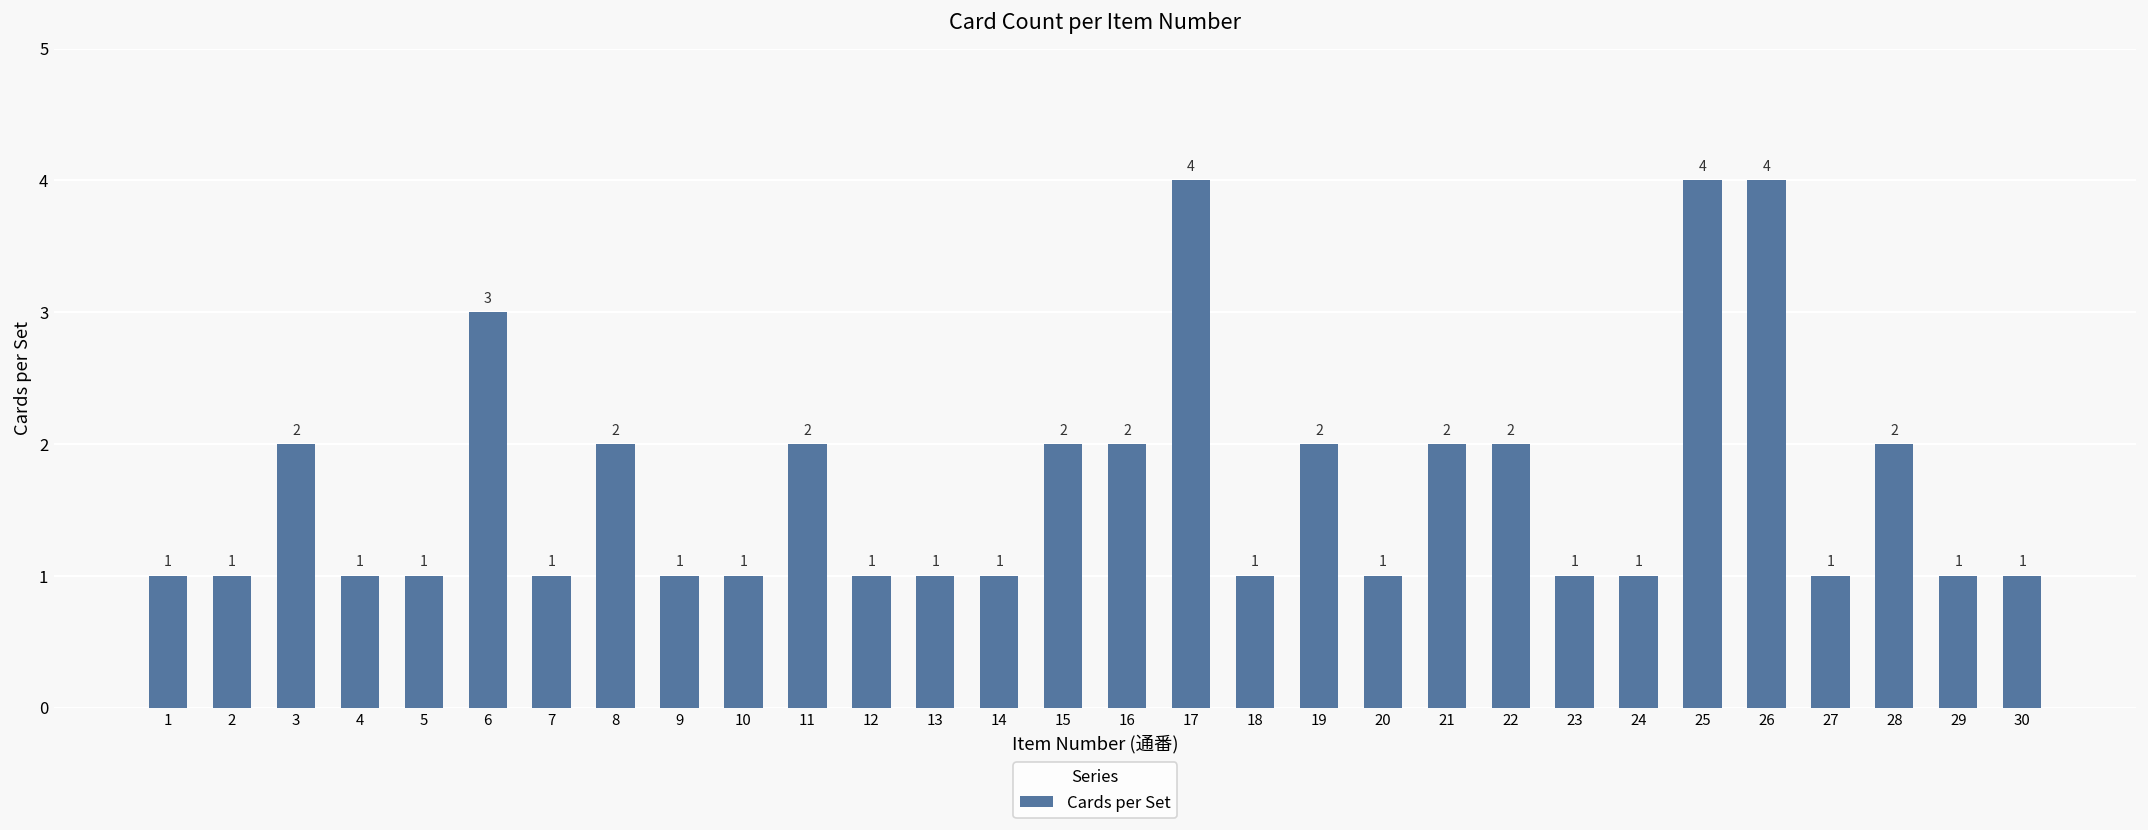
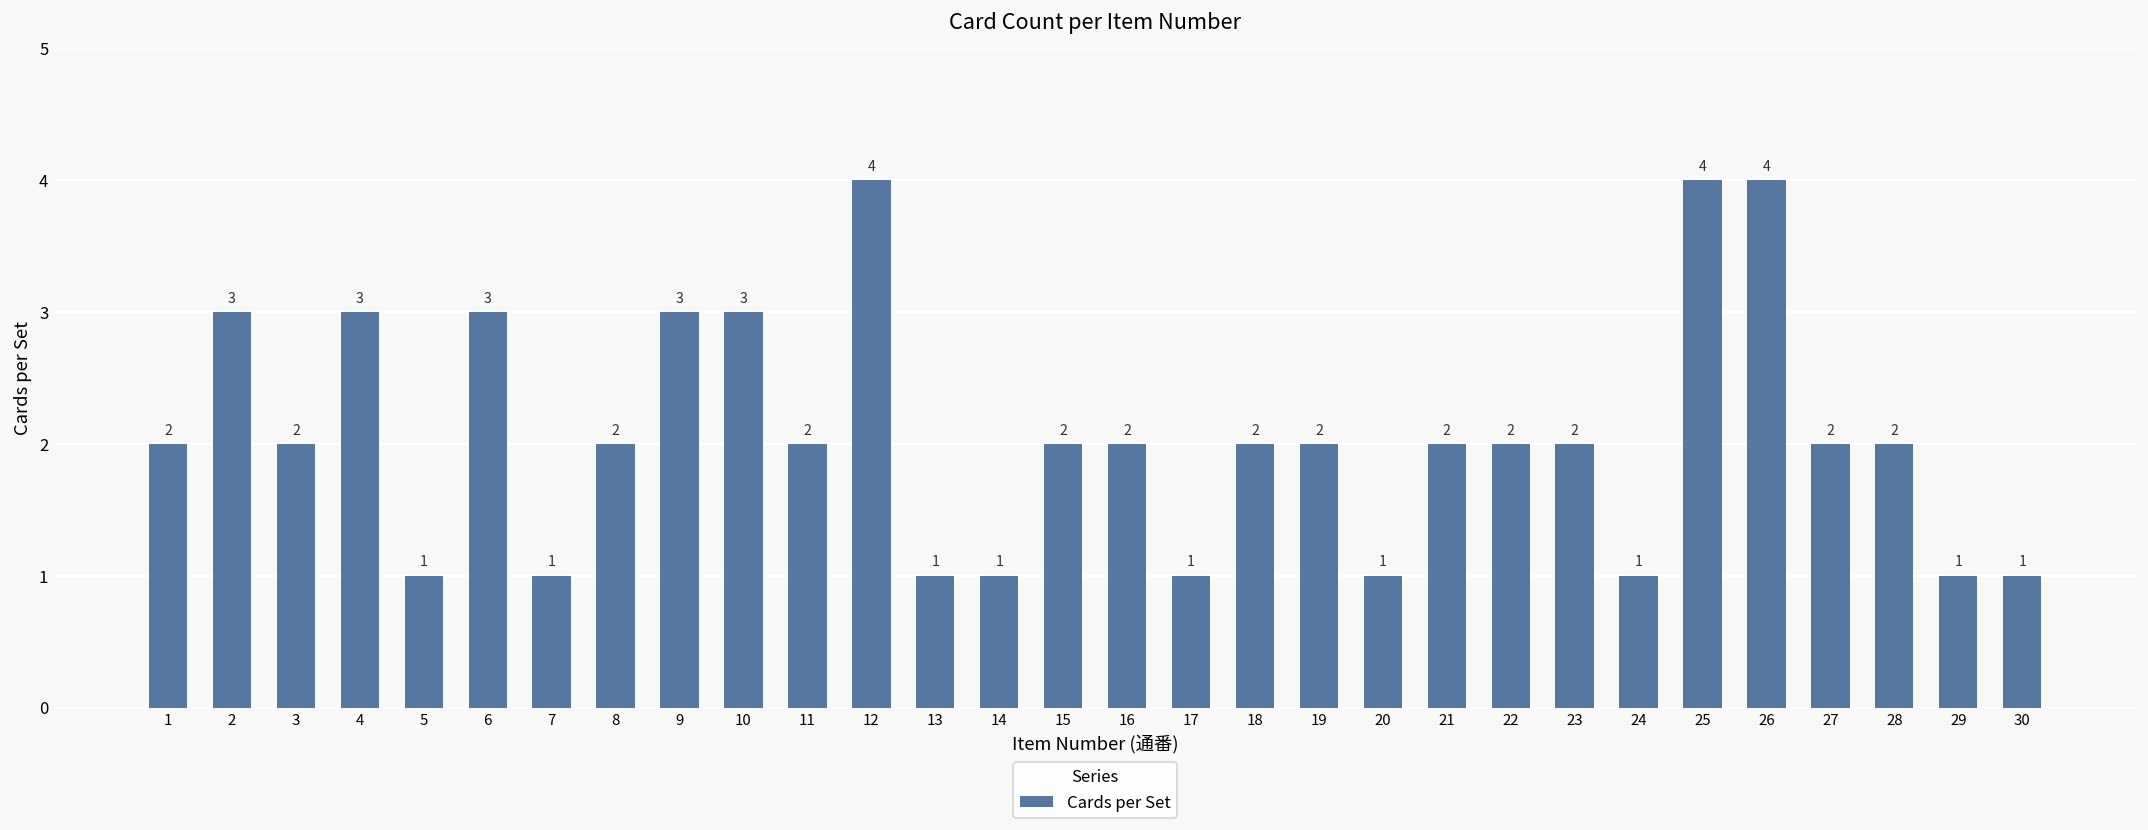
  {
-   "1": 1,
-   "2": 1,
+   "1": 2,
+   "2": 3,
    "3": 2,
-   "4": 1,
+   "4": 3,
    "5": 1,
    "6": 3,
    "7": 1,
    "8": 2,
-   "9": 1,
-   "10": 1,
+   "9": 3,
+   "10": 3,
    "11": 2,
-   "12": 1,
+   "12": 4,
    "13": 1,
    "14": 1,
    "15": 2,
    "16": 2,
-   "17": 4,
-   "18": 1,
+   "17": 1,
+   "18": 2,
    "19": 2,
    "20": 1,
    "21": 2,
    "22": 2,
-   "23": 1,
+   "23": 2,
    "24": 1,
    "25": 4,
    "26": 4,
-   "27": 1,
+   "27": 2,
    "28": 2,
    "29": 1,
    "30": 1
  }
